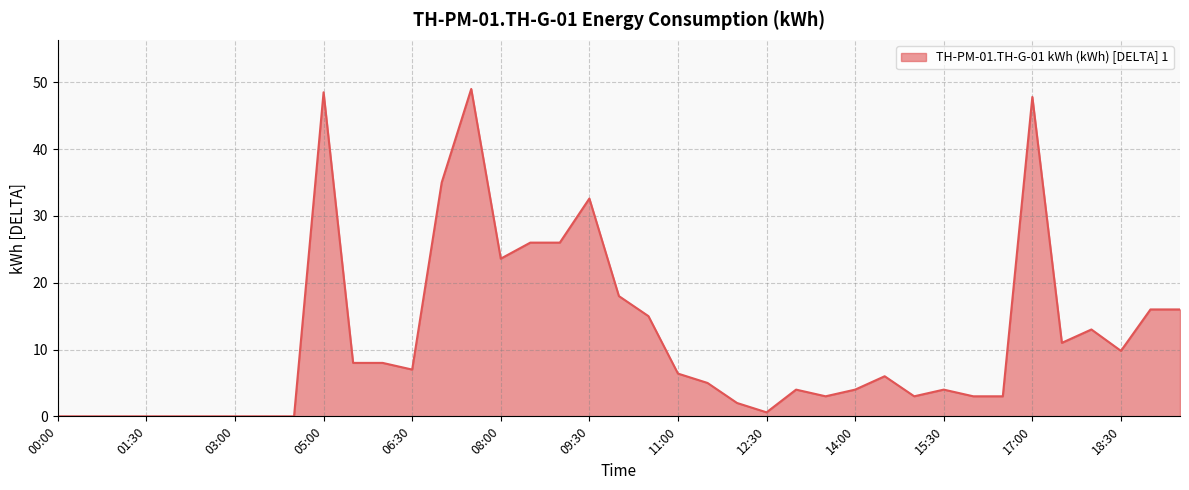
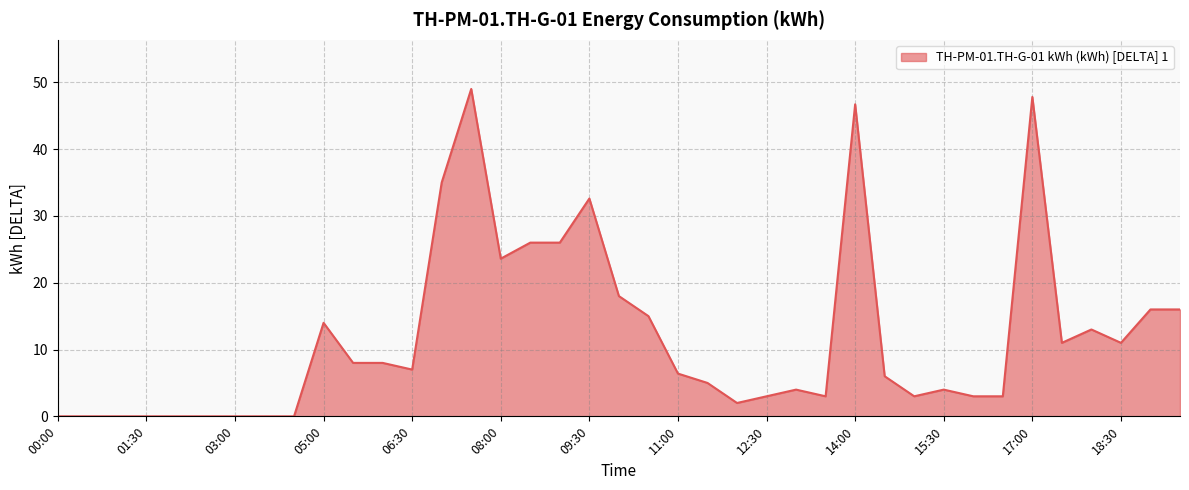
  {
    "00:00": 0,
    "01:30": 0,
    "03:00": 0,
-   "05:00": 49,
+   "05:00": 14,
    "06:30": 7,
    "08:00": 24,
    "09:30": 33,
    "11:00": 6,
-   "12:30": 1,
-   "14:00": 4,
+   "12:30": 3,
+   "14:00": 47,
    "15:30": 4,
    "17:00": 48,
-   "18:30": 10
+   "18:30": 11
  }
